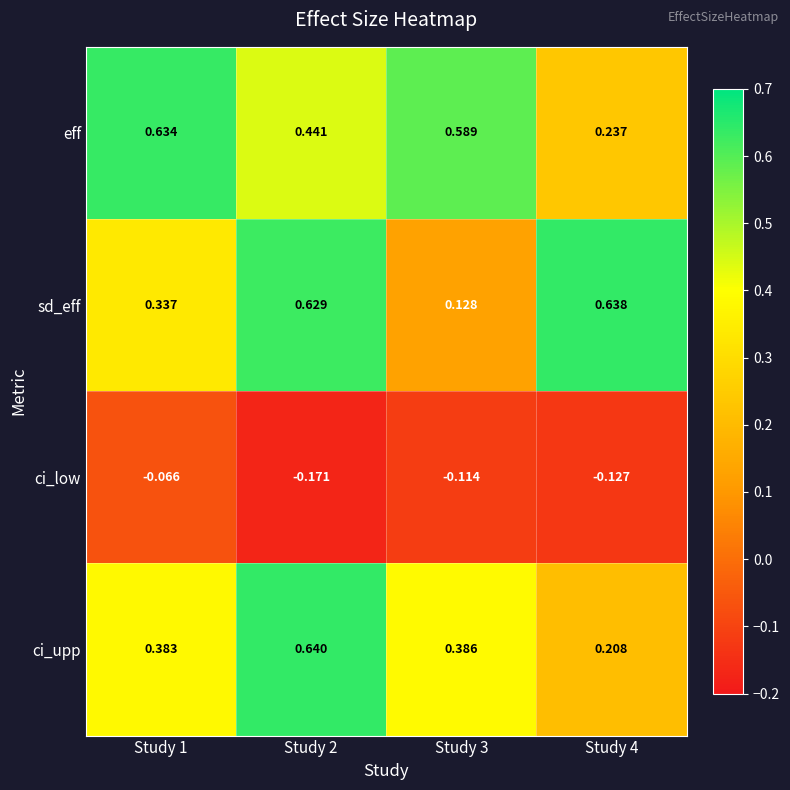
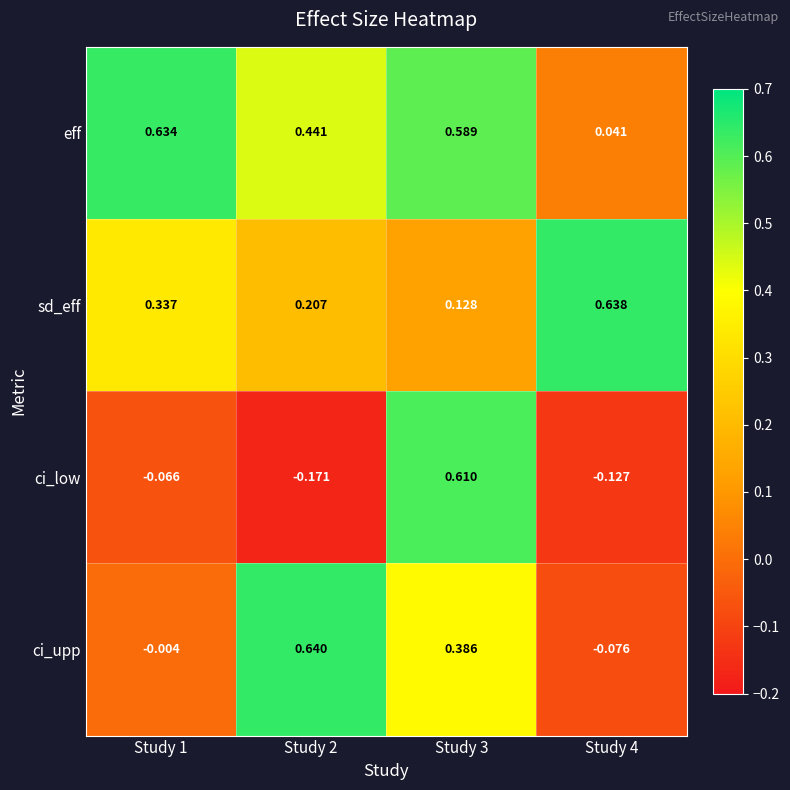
  {
    "eff": {
      "Study 1": 0.634,
      "Study 2": 0.441,
      "Study 3": 0.589,
-     "Study 4": 0.237
+     "Study 4": 0.041
    },
    "sd_eff": {
      "Study 1": 0.337,
-     "Study 2": 0.629,
+     "Study 2": 0.207,
      "Study 3": 0.128,
      "Study 4": 0.638
    },
    "ci_low": {
      "Study 1": -0.066,
      "Study 2": -0.171,
-     "Study 3": -0.114,
+     "Study 3": 0.610,
      "Study 4": -0.127
    },
    "ci_upp": {
-     "Study 1": 0.383,
+     "Study 1": -0.004,
      "Study 2": 0.640,
      "Study 3": 0.386,
-     "Study 4": 0.208
+     "Study 4": -0.076
    }
  }
